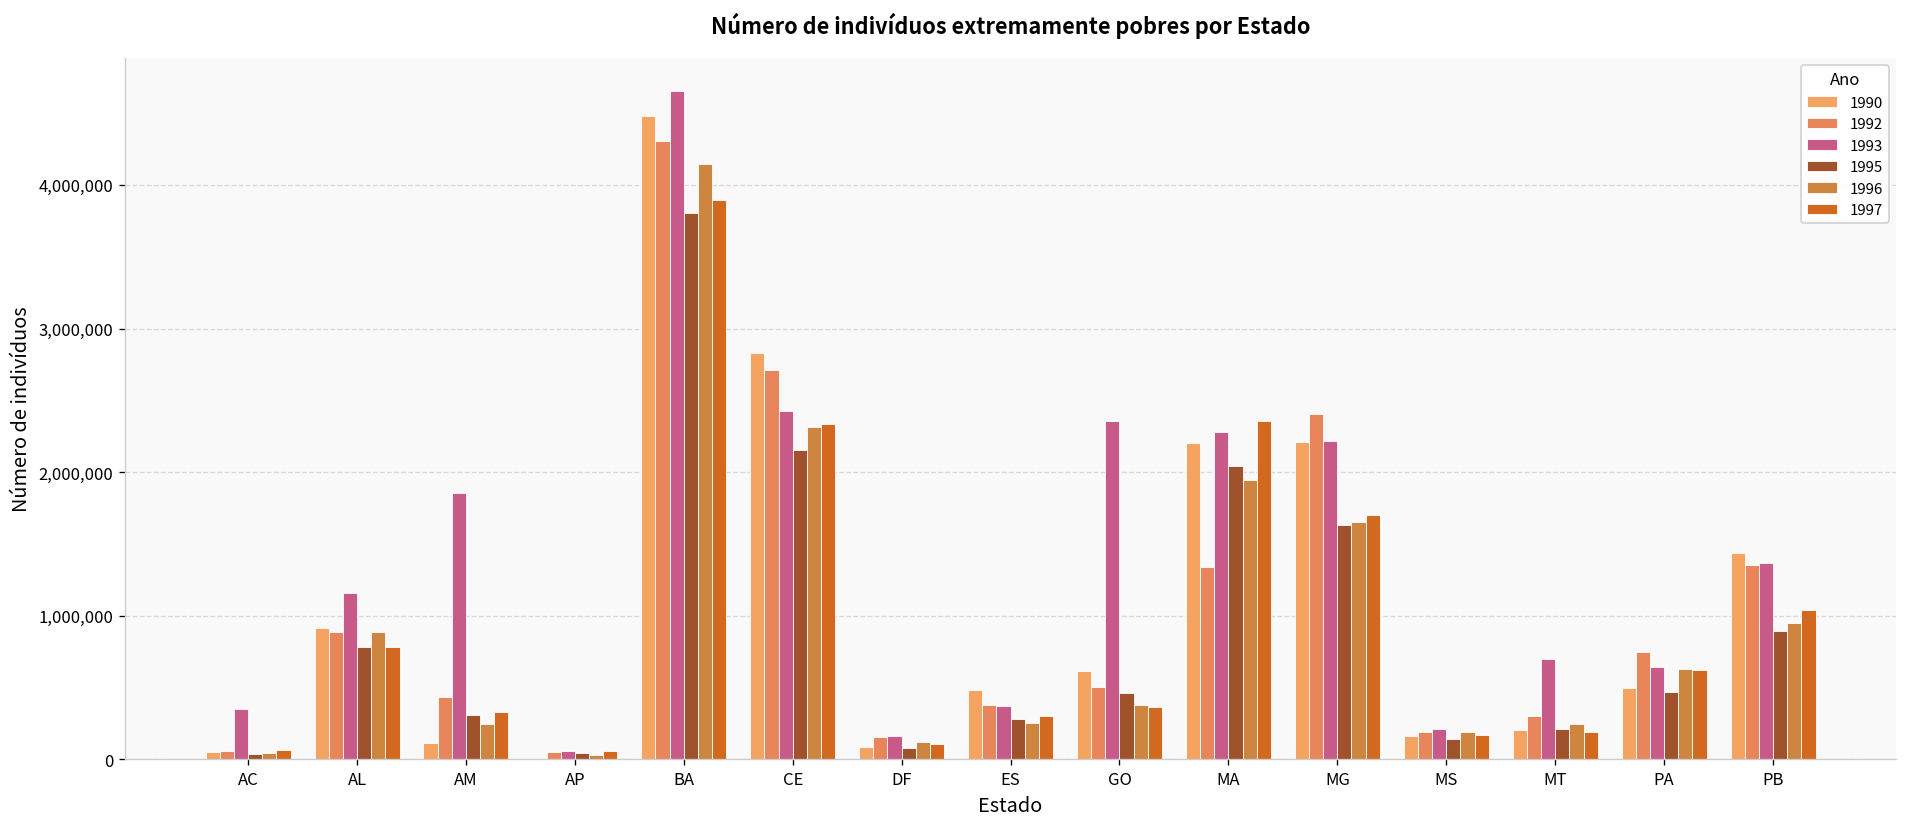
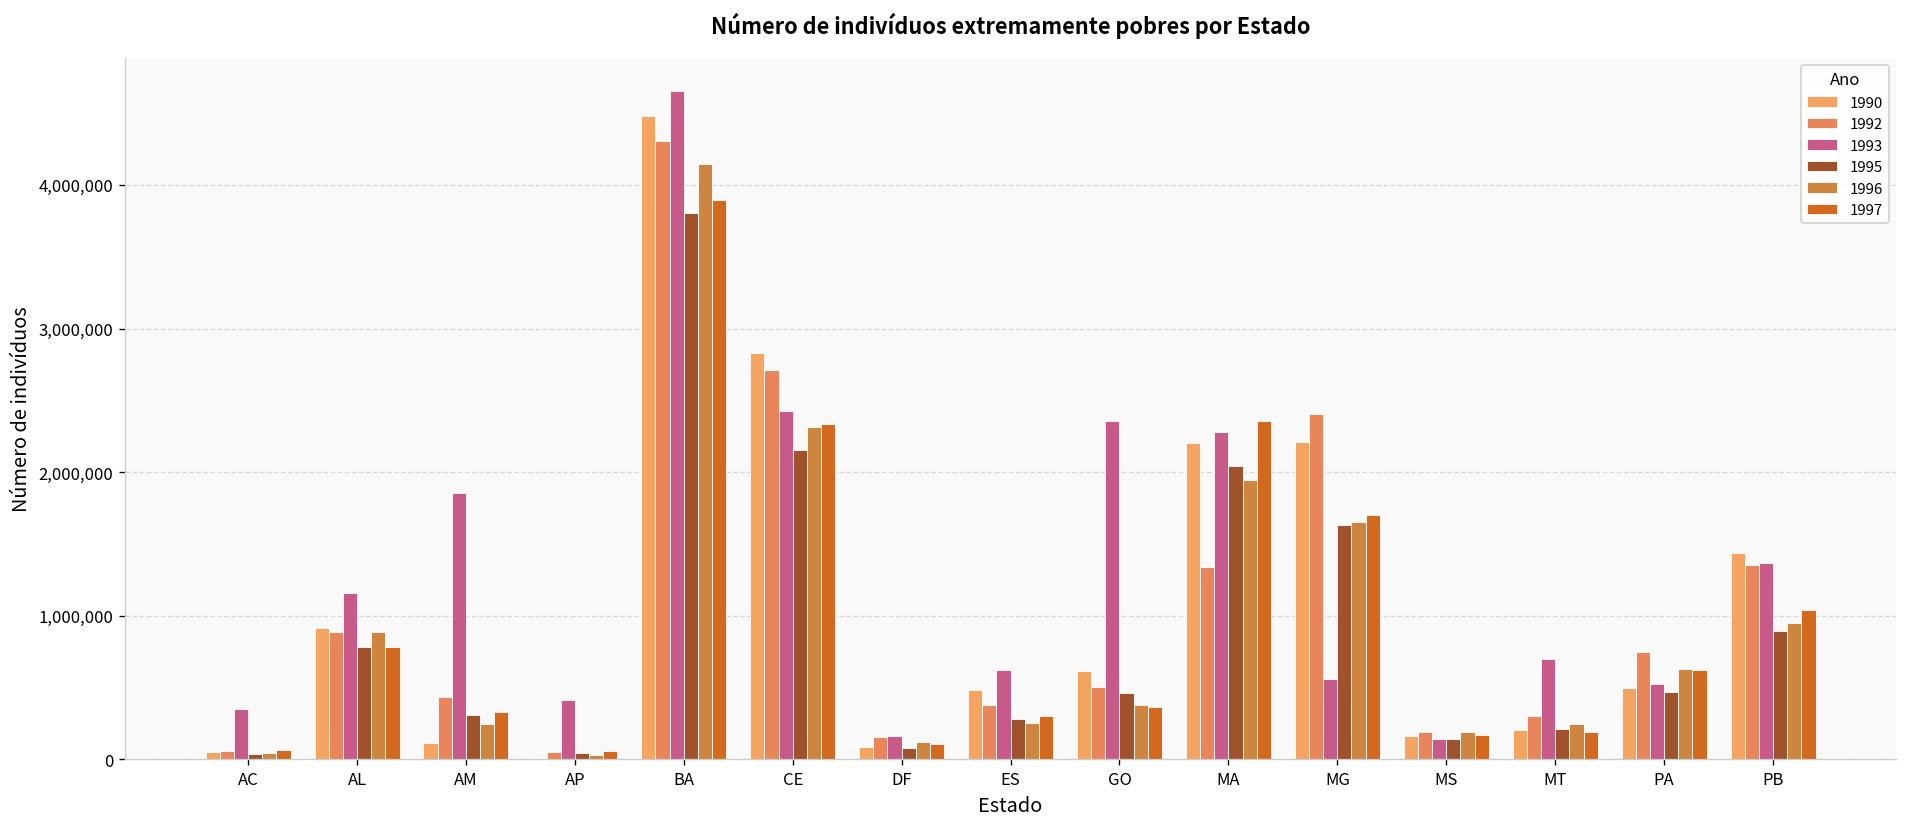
  {
    "1993": {
      "AC": "350,000",
      "AL": "1,160,000",
      "AM": "1,850,000",
-     "AP": "60,000",
+     "AP": "410,000",
      "BA": "4,650,000",
      "CE": "2,420,000",
      "DF": "160,000",
-     "ES": "370,000",
+     "ES": "630,000",
      "GO": "2,360,000",
      "MA": "2,280,000",
-     "MG": "2,220,000",
-     "MS": "210,000",
+     "MG": "560,000",
+     "MS": "140,000",
      "MT": "700,000",
-     "PA": "650,000",
+     "PA": "530,000",
      "PB": "1,370,000"
    }
  }
